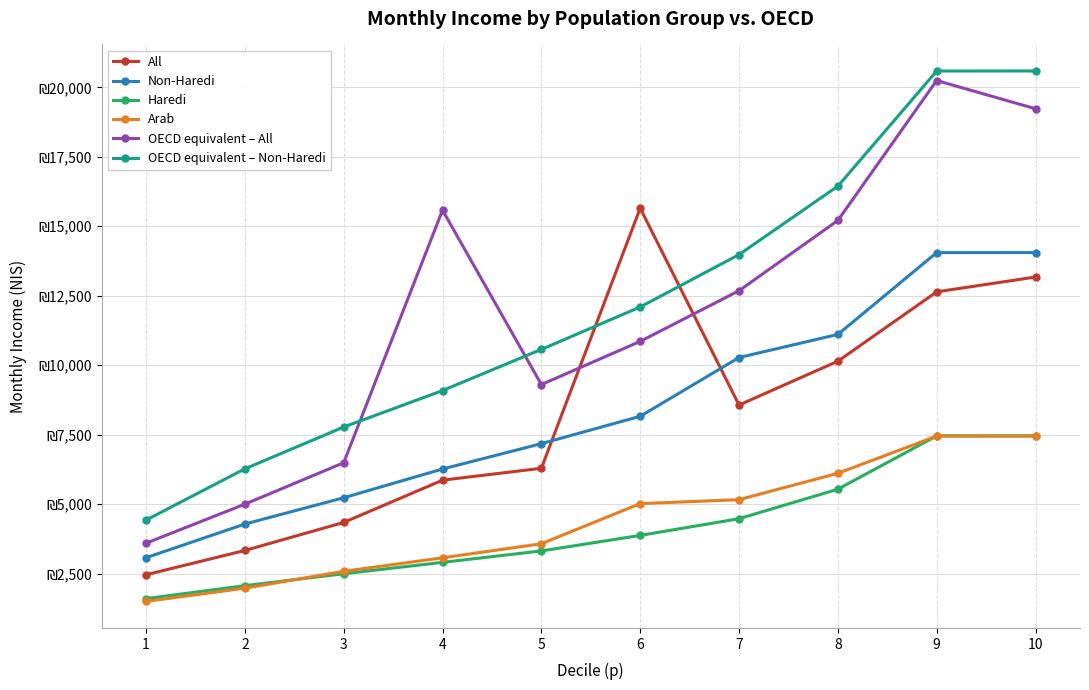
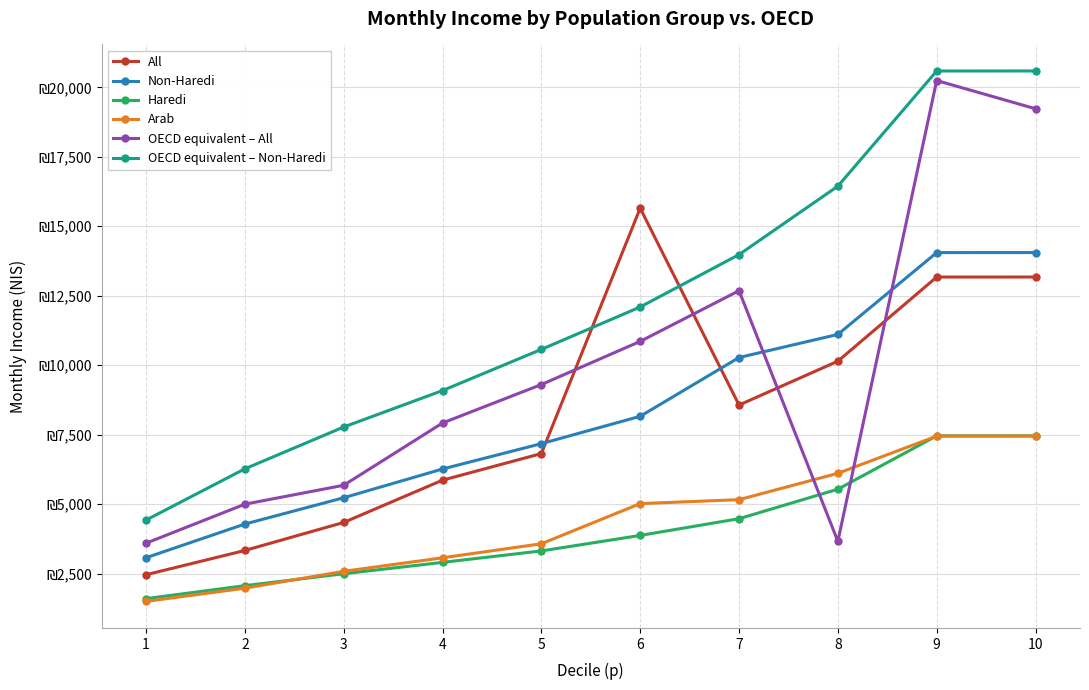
  {
    "All": {
      "1": "₪2,500",
      "2": "₪3,300",
      "3": "₪4,300",
      "4": "₪5,900",
-     "5": "₪6,300",
+     "5": "₪6,800",
      "6": "₪15,700",
      "7": "₪8,600",
      "8": "₪10,100",
-     "9": "₪12,600",
+     "9": "₪13,200",
      "10": "₪13,200"
    },
    "Non-Haredi": {
      "1": "₪3,100",
      "2": "₪4,300",
      "3": "₪5,200",
      "4": "₪6,300",
      "5": "₪7,200",
      "6": "₪8,200",
      "7": "₪10,300",
      "8": "₪11,100",
      "9": "₪14,100",
      "10": "₪14,100"
    },
    "Arab": {
      "1": "₪1,500",
      "4": "₪3,100",
      "5": "₪3,600",
      "6": "₪5,000",
      "7": "₪5,200",
      "8": "₪6,100"
    },
    "OECD equivalent – All": {
      "1": "₪3,600",
      "2": "₪5,000",
-     "3": "₪6,500",
-     "4": "₪15,600",
+     "3": "₪5,700",
+     "4": "₪7,900",
      "5": "₪9,300",
      "6": "₪10,900",
      "7": "₪12,700",
-     "8": "₪15,200",
+     "8": "₪3,700",
      "9": "₪20,200",
      "10": "₪19,200"
    }
  }
